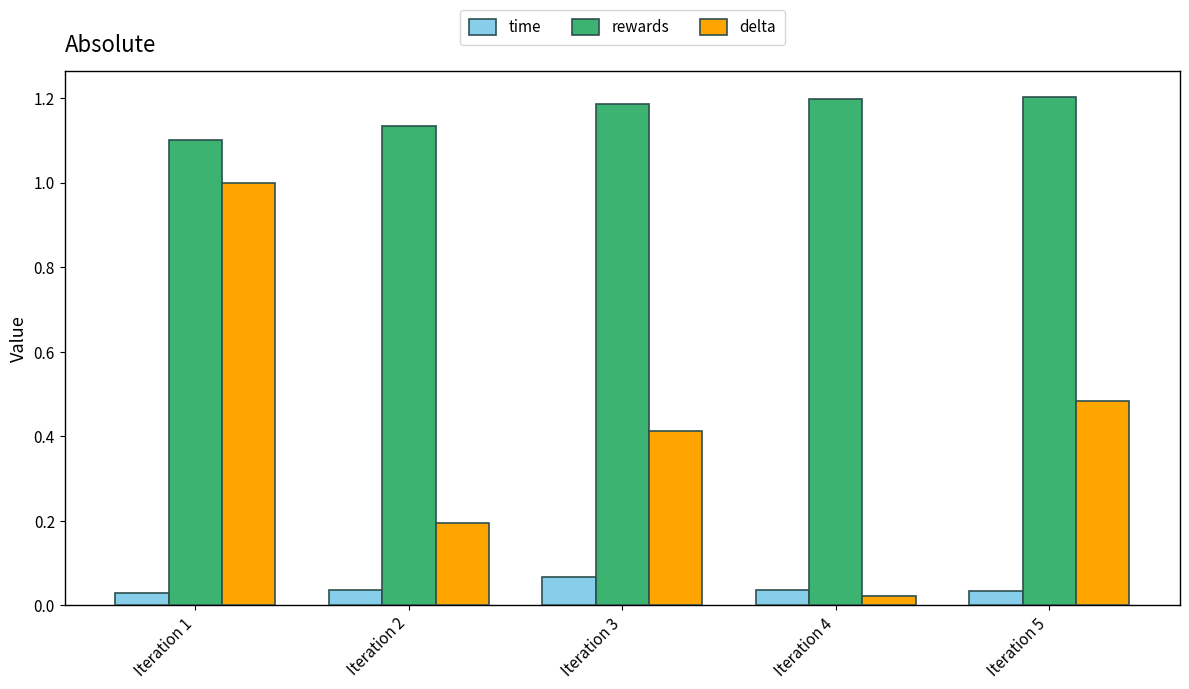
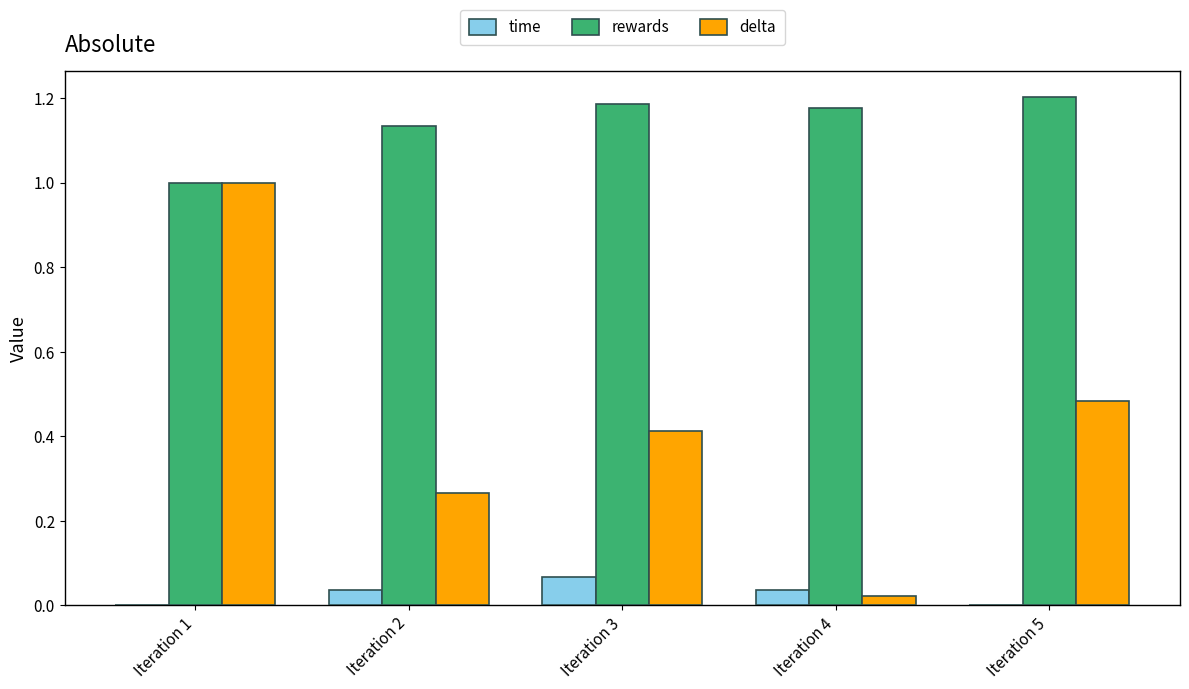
  {
    "time": {
-     "Iteration 1": 0.03,
+     "Iteration 1": 0.00,
      "Iteration 2": 0.04,
      "Iteration 3": 0.07,
      "Iteration 4": 0.04,
-     "Iteration 5": 0.03
+     "Iteration 5": 0.00
    },
    "rewards": {
-     "Iteration 1": 1.1,
+     "Iteration 1": 1.0,
      "Iteration 2": 1.13,
      "Iteration 3": 1.19,
-     "Iteration 4": 1.20,
+     "Iteration 4": 1.18,
      "Iteration 5": 1.20
    },
    "delta": {
      "Iteration 1": 1.00,
-     "Iteration 2": 0.19,
+     "Iteration 2": 0.27,
      "Iteration 3": 0.41,
      "Iteration 4": 0.02,
      "Iteration 5": 0.48
    }
  }
